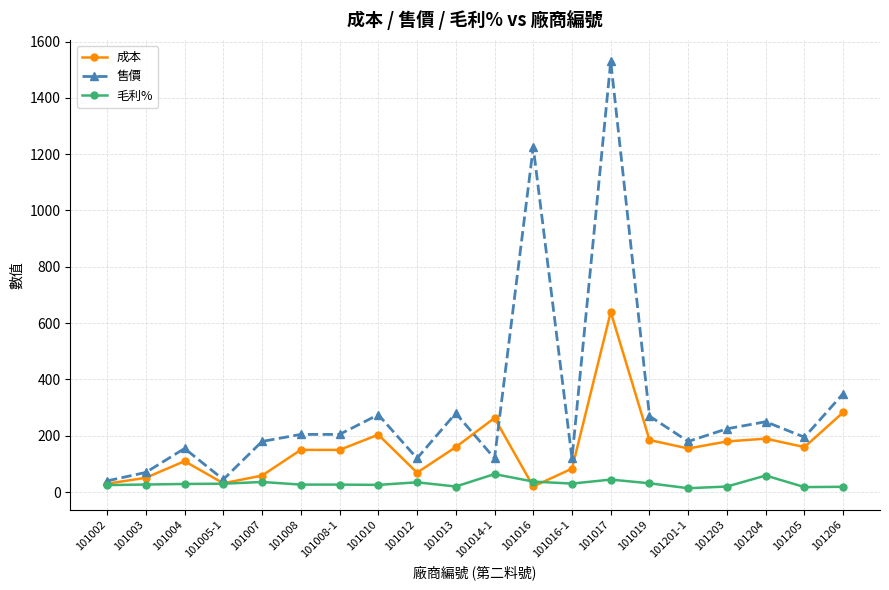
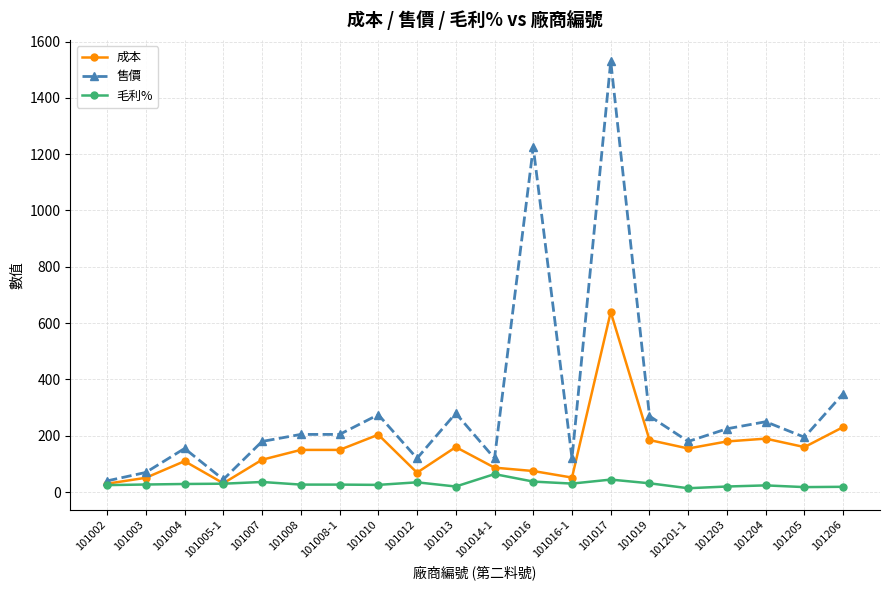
  {
    "成本": {
      "101003": 50,
      "101004": 110,
-     "101007": 60,
+     "101007": 110,
      "101008": 150,
      "101008-1": 150,
      "101010": 200,
      "101012": 70,
      "101013": 160,
-     "101014-1": 260,
-     "101016": 20,
-     "101016-1": 80,
+     "101014-1": 90,
+     "101016": 80,
+     "101016-1": 50,
      "101017": 640,
      "101019": 180,
      "101201-1": 150,
      "101203": 180,
      "101204": 190,
      "101205": 160,
-     "101206": 280
+     "101206": 230
    },
    "售價": {
      "101002": 40,
      "101003": 70,
      "101004": 160,
      "101005-1": 50,
      "101007": 180,
      "101008": 210,
      "101008-1": 210,
      "101010": 280,
      "101012": 120,
      "101013": 280,
      "101014-1": 120,
      "101016": 1220,
      "101016-1": 120,
      "101017": 1530,
      "101019": 270,
      "101201-1": 180,
      "101203": 230,
      "101204": 250,
      "101205": 200,
      "101206": 350
    },
    "毛利%": {
      "101003": 30,
      "101004": 30,
      "101007": 40,
      "101008": 30,
      "101008-1": 30,
      "101010": 30,
      "101012": 30,
      "101013": 20,
      "101014-1": 60,
      "101016": 40,
      "101016-1": 30,
      "101017": 40,
      "101019": 30,
      "101201-1": 10,
      "101203": 20,
-     "101204": 60,
+     "101204": 20,
      "101205": 20,
      "101206": 20
    }
  }
